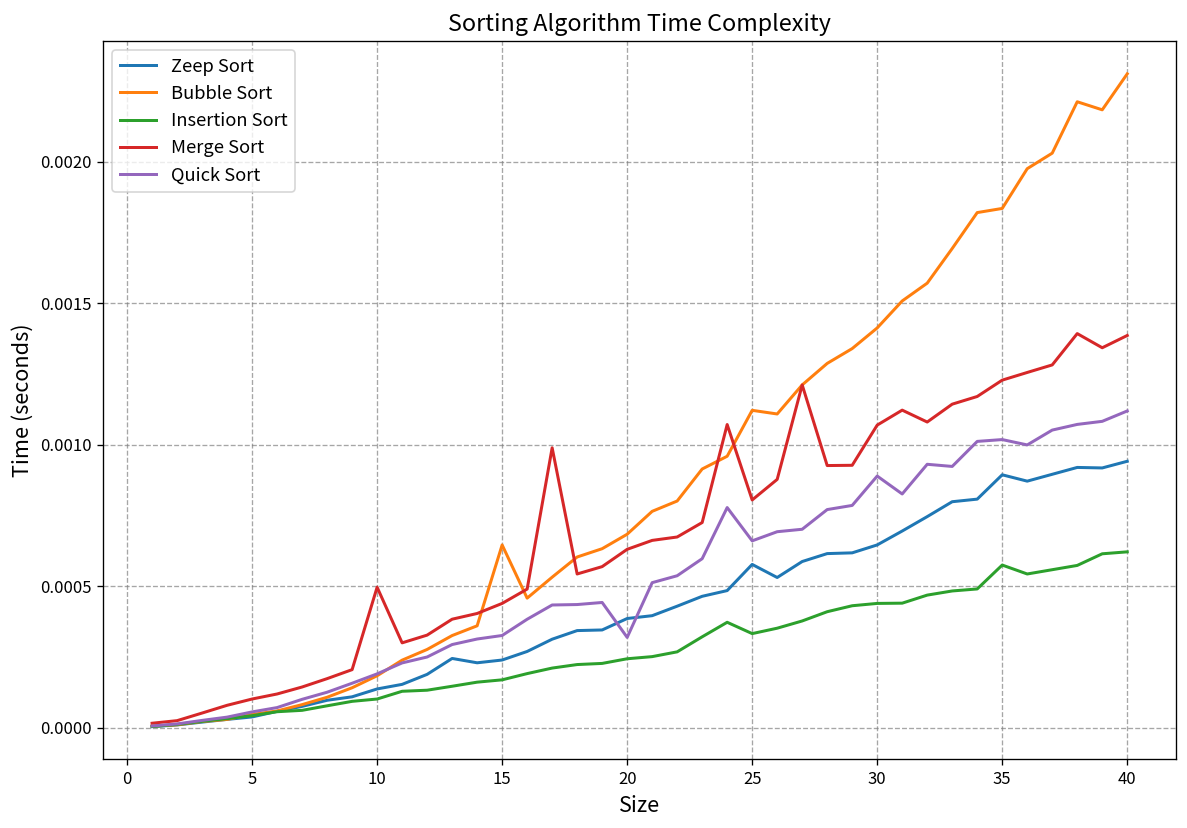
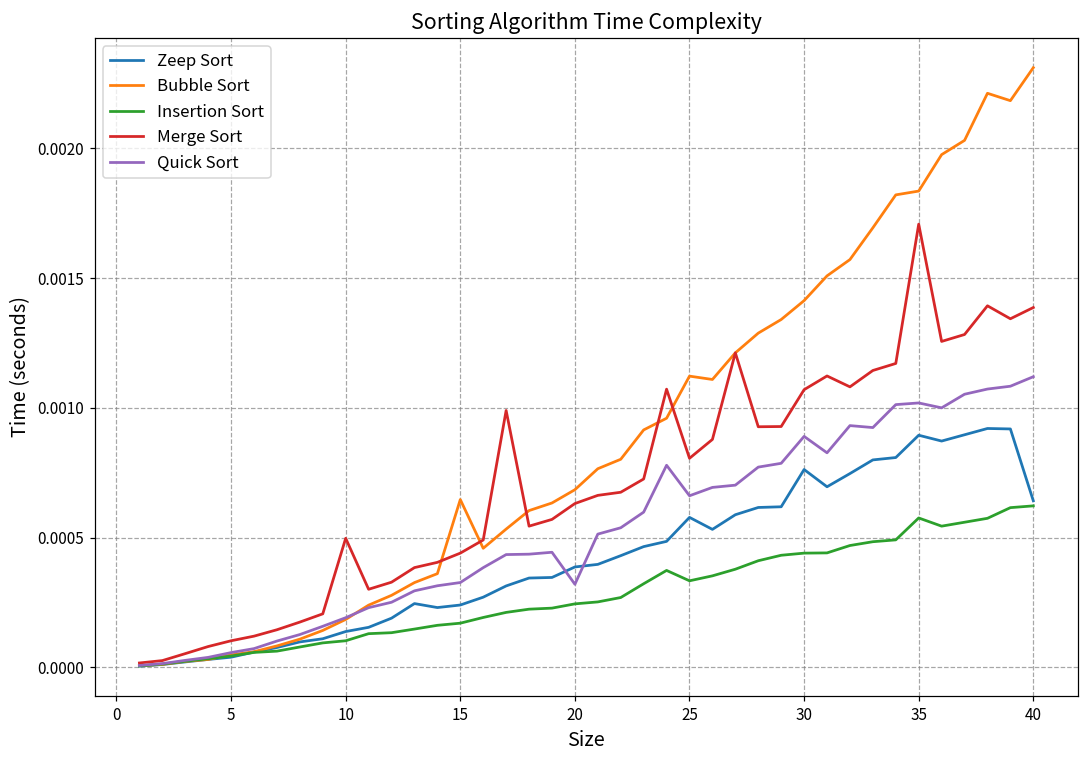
  {
    "Zeep Sort": {
      "10": 0.00014,
      "15": 0.00024,
      "20": 0.00039,
      "25": 0.00058,
-     "30": 0.00065,
+     "30": 0.00076,
      "35": 0.00089,
-     "40": 0.00094
+     "40": 0.00064
    },
    "Bubble Sort": {
      "15": 0.00065,
      "20": 0.00068,
      "25": 0.00112,
      "30": 0.00141,
      "35": 0.00184,
      "40": 0.00231
    },
    "Insertion Sort": {
      "10": 0.00010,
      "15": 0.00017,
      "20": 0.00024,
      "25": 0.00033,
      "30": 0.00044,
      "35": 0.00058,
      "40": 0.00062
    },
    "Merge Sort": {
      "5": 0.00010,
      "10": 0.00050,
      "15": 0.00044,
      "20": 0.00063,
      "25": 0.00081,
      "30": 0.00107,
-     "35": 0.00123,
+     "35": 0.00171,
      "40": 0.00139
    },
    "Quick Sort": {
      "15": 0.00033,
      "20": 0.00032,
      "25": 0.00066,
      "30": 0.00089,
      "35": 0.00102,
      "40": 0.00112
    }
  }
